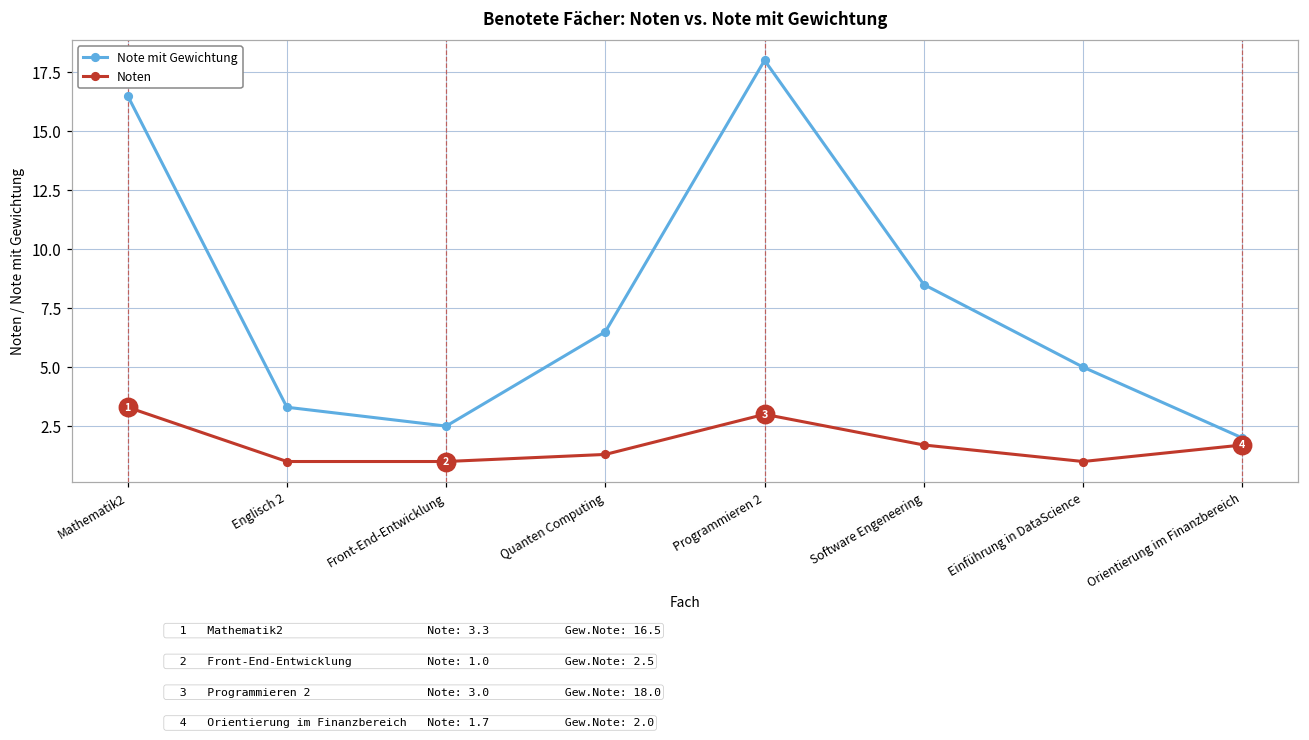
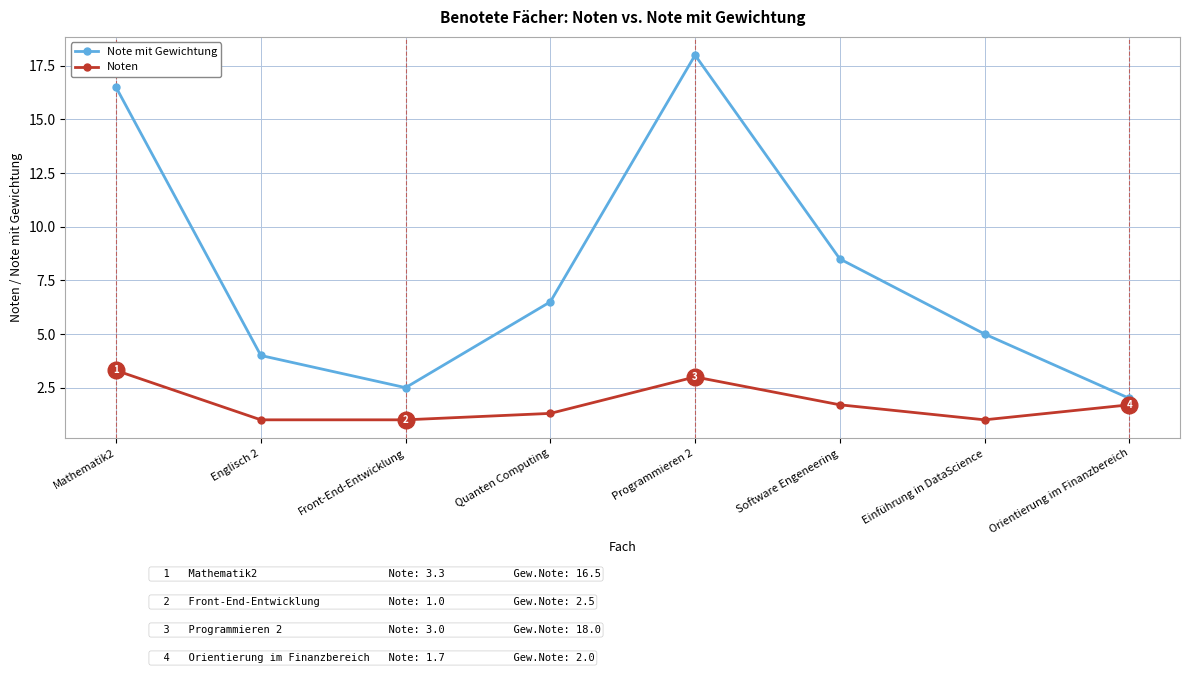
  {
    "Note mit Gewichtung": {
      "Mathematik2": 16.5,
-     "Englisch 2": 3.3,
+     "Englisch 2": 4.0,
      "Quanten Computing": 6.5,
      "Programmieren 2": 18.0,
      "Software Engeneering": 8.5,
      "Einführung in DataScience": 5.0,
      "Orientierung im Finanzbereich": 2.0
    }
  }
